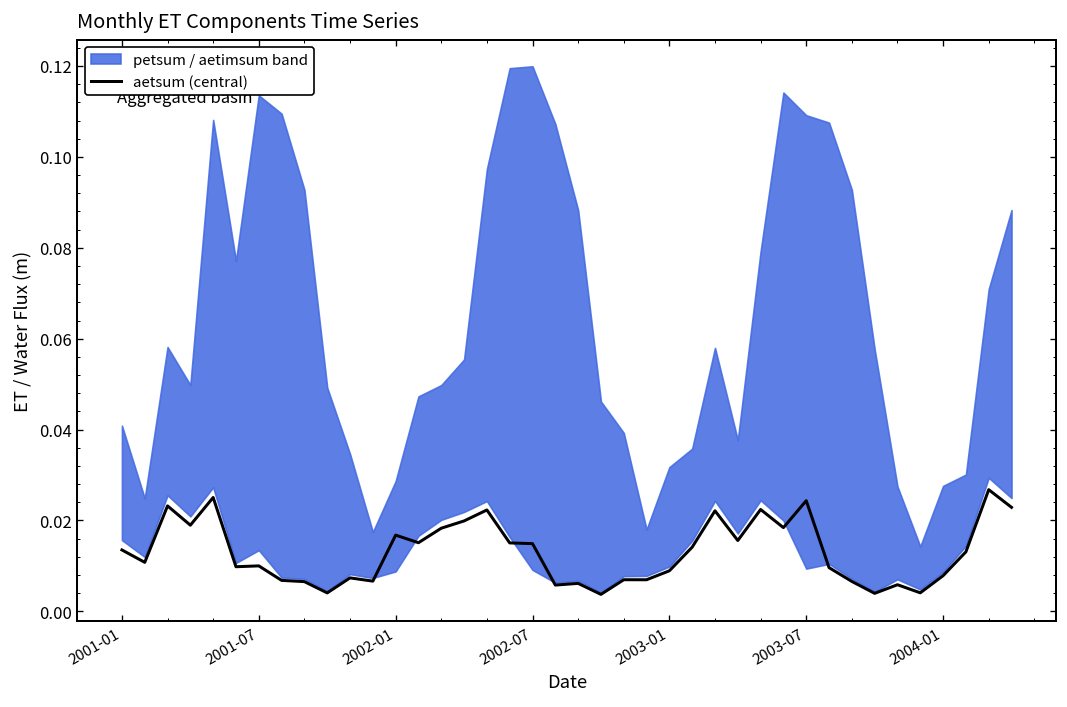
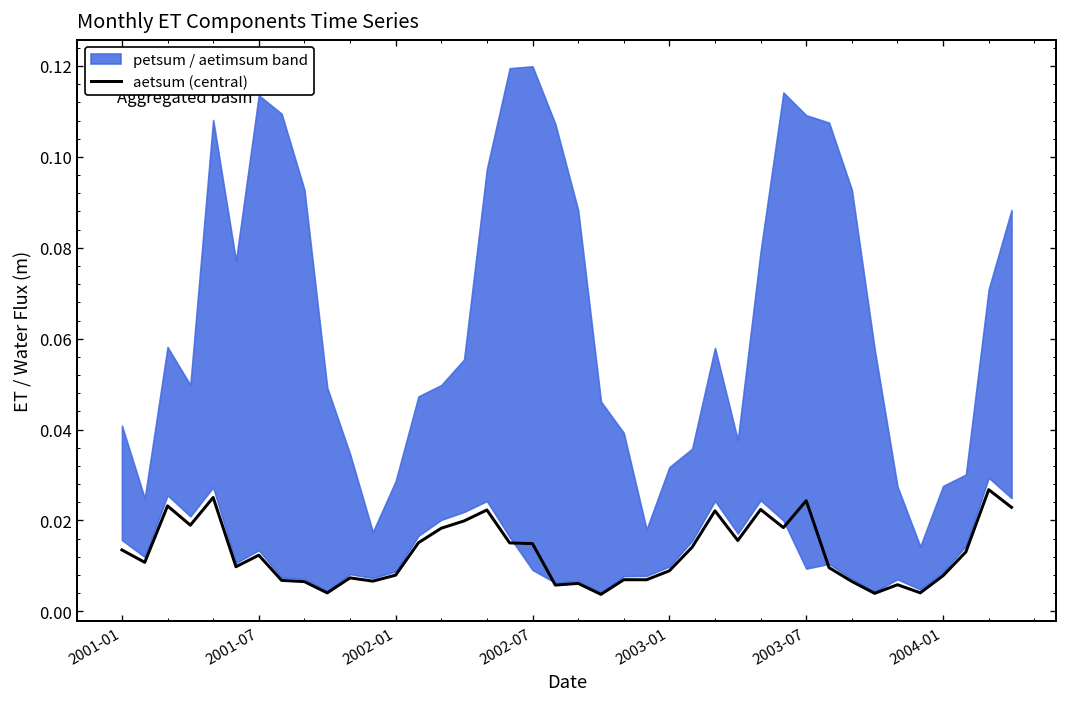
  {
    "aetsum (central)": {
      "2001-01": 0.014,
-     "2001-07": 0.010,
-     "2002-01": 0.017,
+     "2001-07": 0.012,
+     "2002-01": 0.008,
      "2002-07": 0.015,
      "2003-01": 0.009,
      "2003-07": 0.024,
      "2004-01": 0.008
    }
  }
